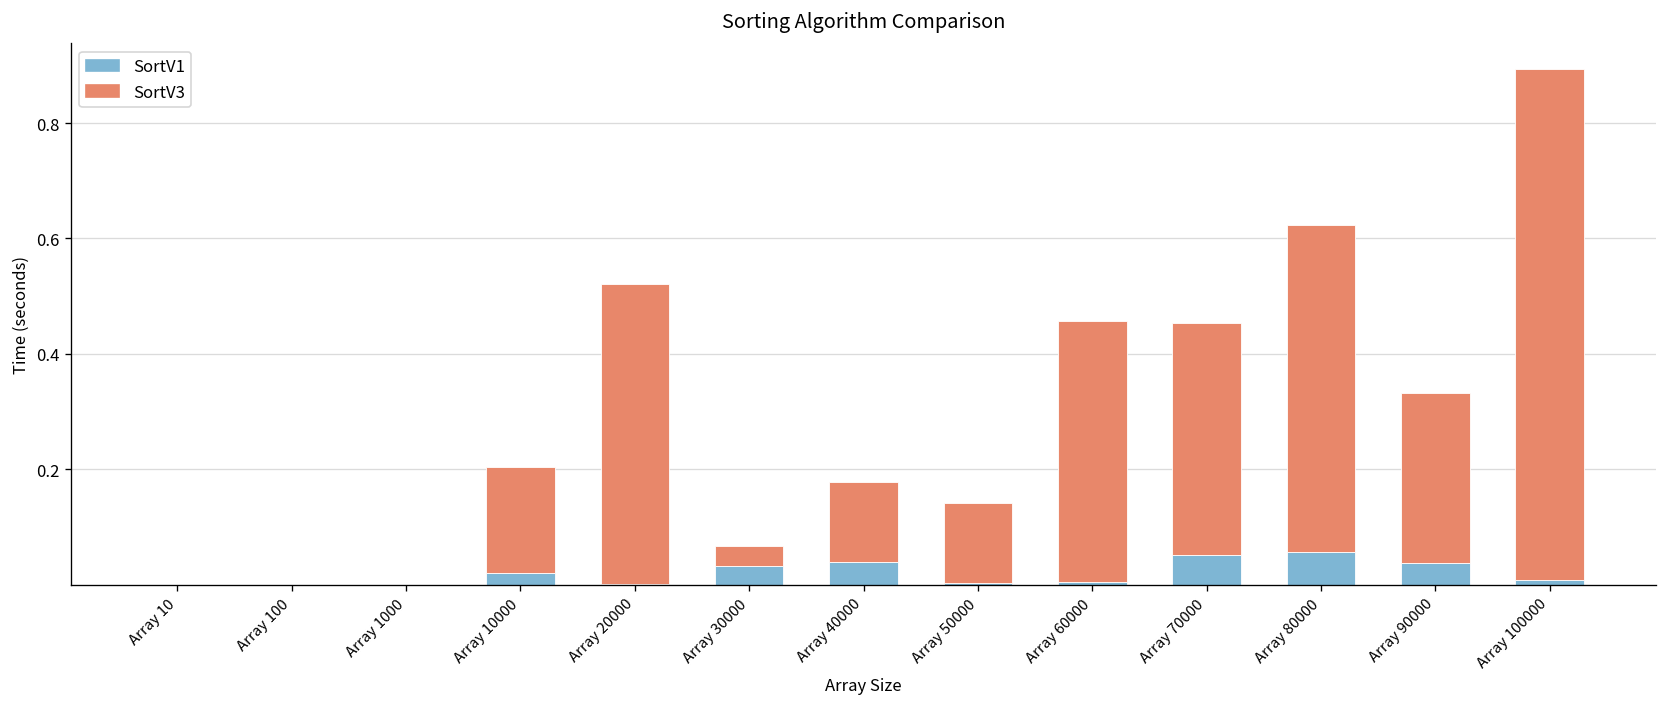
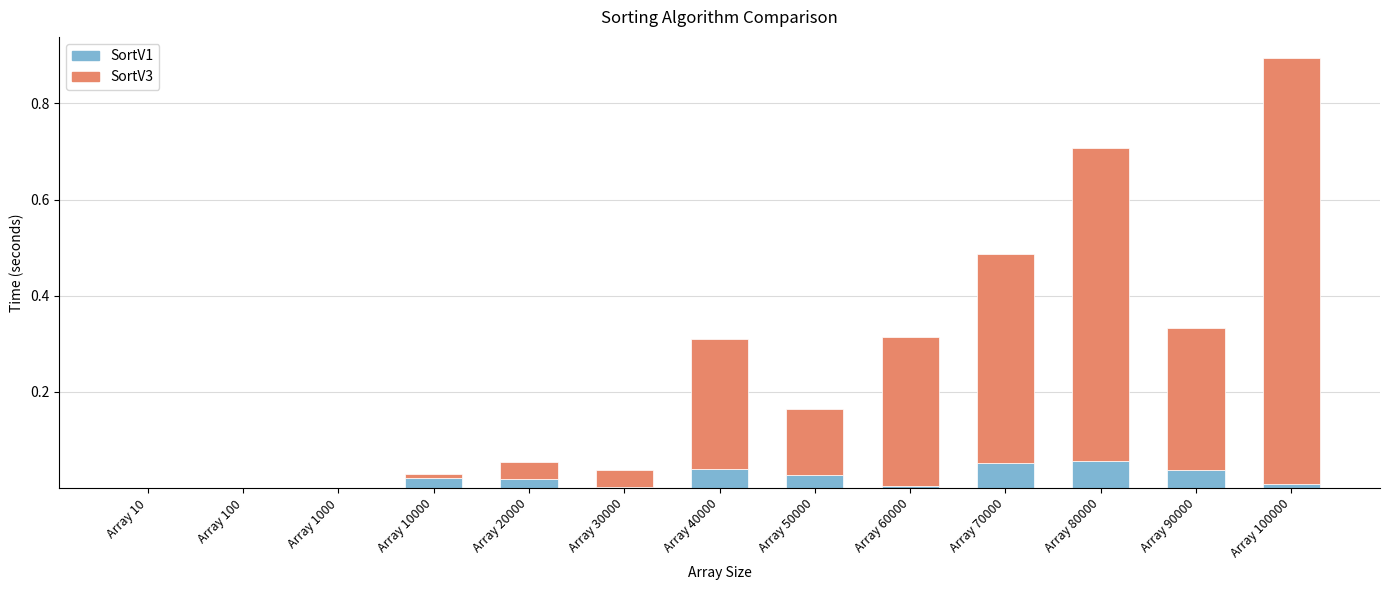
  {
    "SortV1": {
      "Array 10000": 0.02,
-     "Array 20000": 0.00,
-     "Array 30000": 0.03,
+     "Array 20000": 0.02,
+     "Array 30000": 0.00,
      "Array 40000": 0.04,
-     "Array 50000": 0.00,
+     "Array 50000": 0.03,
      "Array 70000": 0.05,
      "Array 80000": 0.06,
      "Array 90000": 0.04,
      "Array 100000": 0.01
    },
    "SortV3": {
-     "Array 10000": 0.18,
-     "Array 20000": 0.52,
+     "Array 10000": 0.01,
+     "Array 20000": 0.04,
      "Array 30000": 0.04,
-     "Array 40000": 0.14,
+     "Array 40000": 0.27,
      "Array 50000": 0.14,
-     "Array 60000": 0.45,
-     "Array 70000": 0.40,
-     "Array 80000": 0.57,
+     "Array 60000": 0.31,
+     "Array 70000": 0.44,
+     "Array 80000": 0.65,
      "Array 90000": 0.30,
      "Array 100000": 0.89
    }
  }
